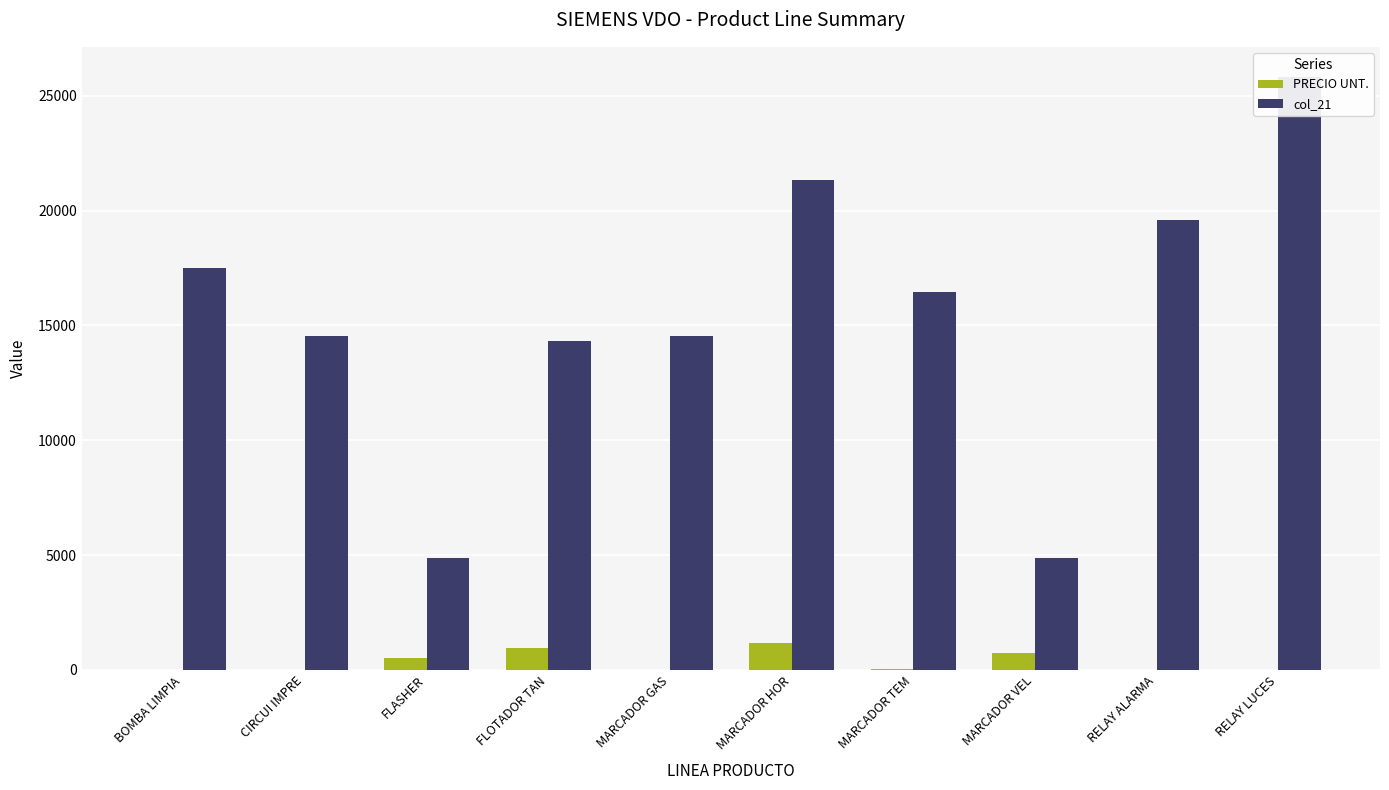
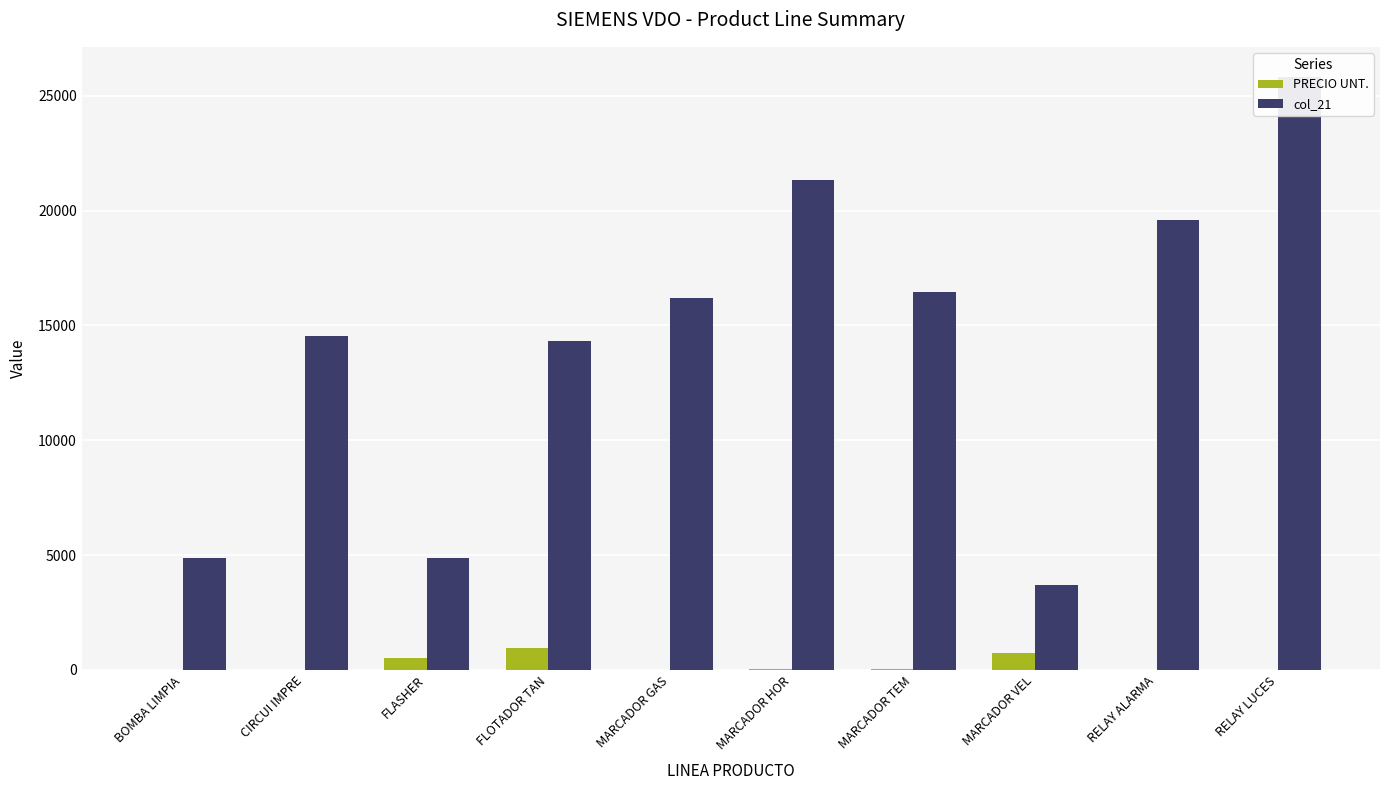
  {
    "PRECIO UNT.": {
      "FLASHER": 500,
      "FLOTADOR TAN": 1000,
-     "MARCADOR HOR": 1200,
+     "MARCADOR HOR": 100,
      "MARCADOR VEL": 700
    },
    "col_21": {
-     "BOMBA LIMPIA": 17500,
+     "BOMBA LIMPIA": 4900,
      "CIRCUI IMPRE": 14500,
      "FLASHER": 4900,
      "FLOTADOR TAN": 14300,
-     "MARCADOR GAS": 14500,
+     "MARCADOR GAS": 16200,
      "MARCADOR HOR": 21300,
      "MARCADOR TEM": 16400,
-     "MARCADOR VEL": 4900,
+     "MARCADOR VEL": 3700,
      "RELAY ALARMA": 19600
    }
  }
